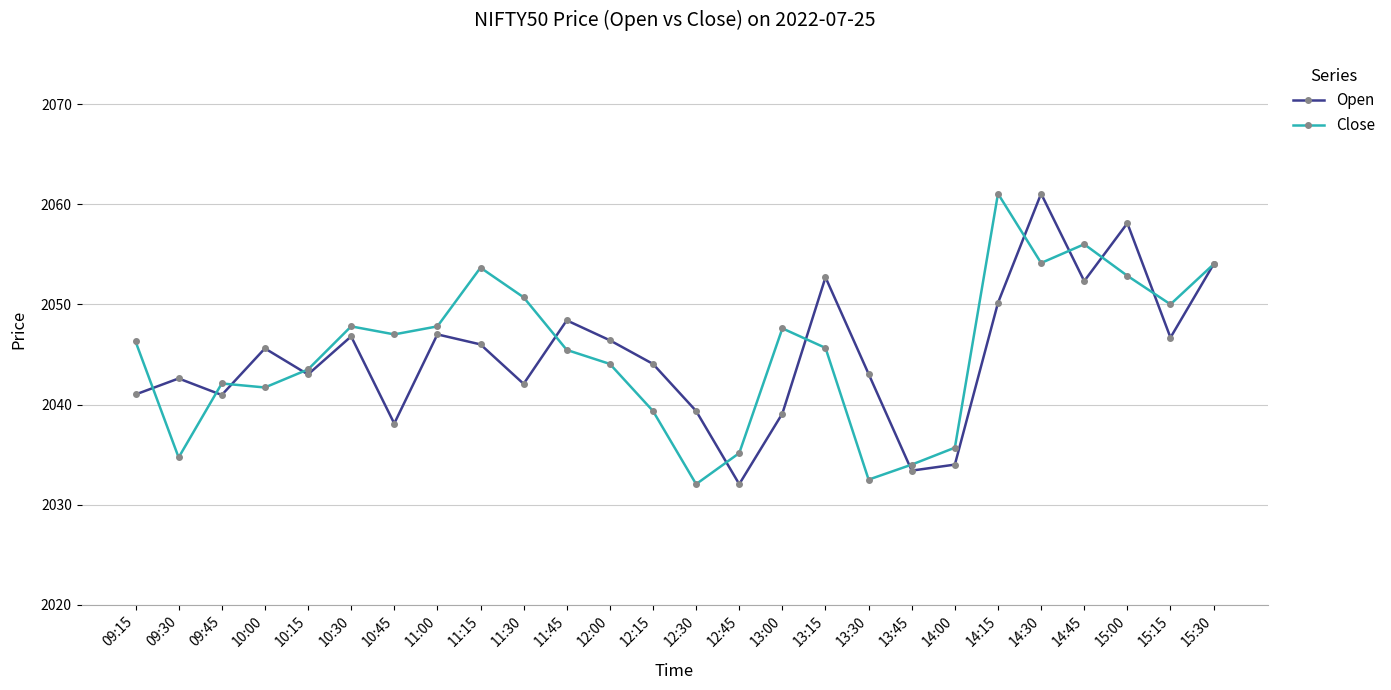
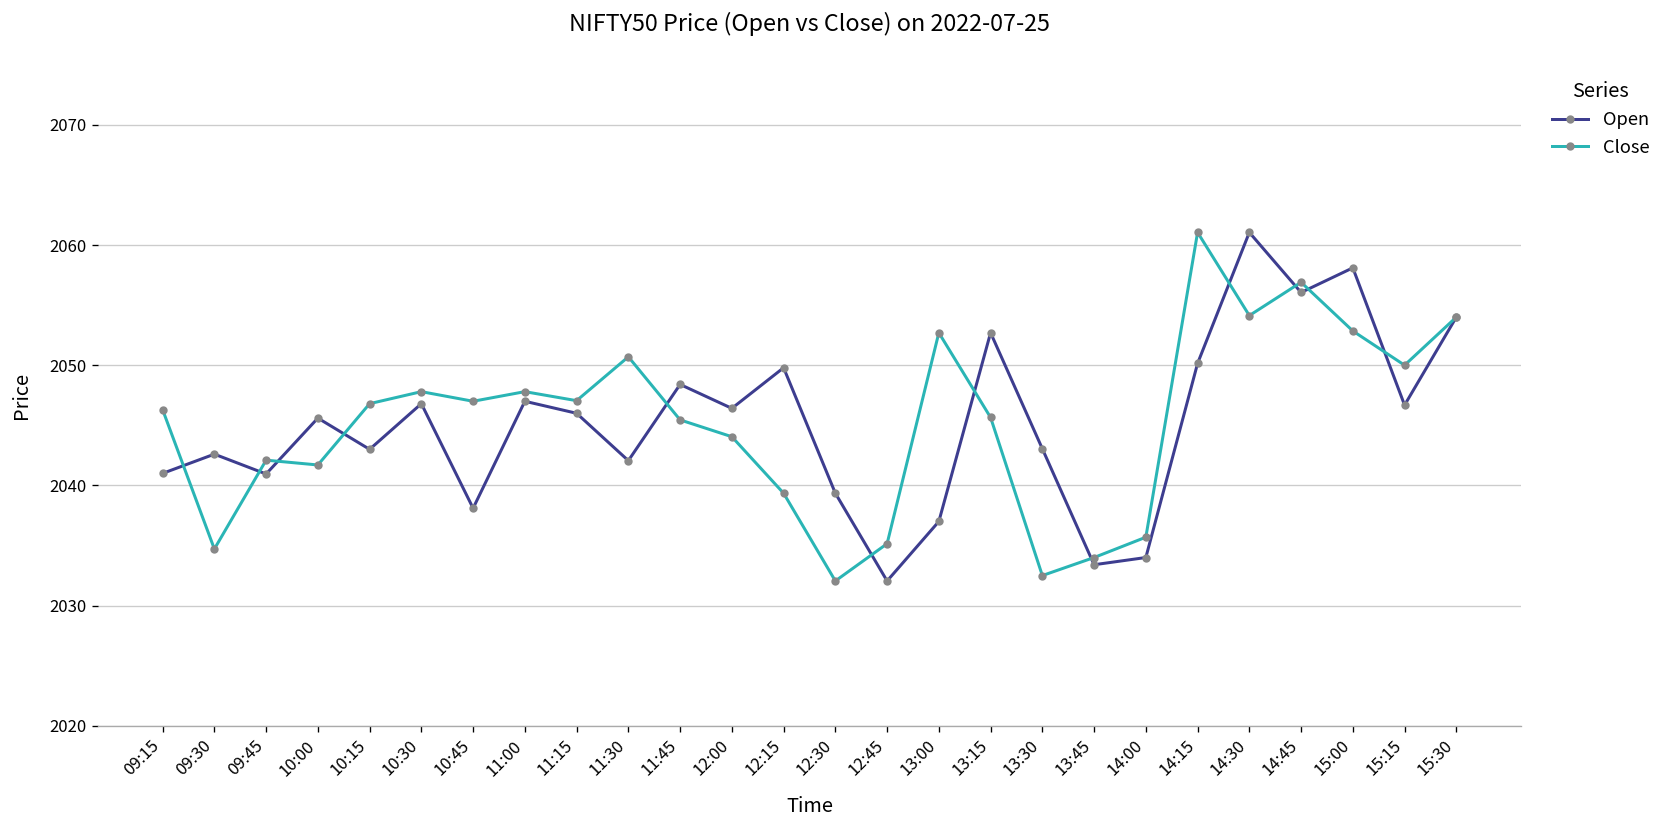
  {
    "Open": {
      "09:15": 2041.0,
      "09:30": 2042.6,
      "09:45": 2041.0,
      "10:00": 2045.6,
      "10:15": 2043.0,
      "10:30": 2046.8,
      "10:45": 2038.1,
      "11:00": 2047.0,
      "11:15": 2046.0,
      "11:30": 2042.1,
      "11:45": 2048.4,
      "12:00": 2046.4,
-     "12:15": 2044.1,
+     "12:15": 2049.8,
      "12:30": 2039.4,
      "12:45": 2032.1,
-     "13:00": 2039.1,
+     "13:00": 2037.0,
      "13:15": 2052.7,
      "13:30": 2043.1,
      "13:45": 2033.4,
      "14:00": 2034.0,
      "14:15": 2050.2,
      "14:30": 2061.1,
-     "14:45": 2052.3,
+     "14:45": 2056.1,
      "15:00": 2058.1,
      "15:15": 2046.7
    },
    "Close": {
      "09:15": 2046.3,
      "09:30": 2034.7,
      "09:45": 2042.1,
      "10:00": 2041.7,
-     "10:15": 2043.5,
+     "10:15": 2046.8,
      "10:30": 2047.8,
      "10:45": 2047.0,
      "11:00": 2047.8,
-     "11:15": 2053.7,
+     "11:15": 2047.1,
      "11:30": 2050.7,
      "11:45": 2045.5,
      "12:00": 2044.1,
      "12:15": 2039.4,
      "12:30": 2032.1,
      "12:45": 2035.2,
-     "13:00": 2047.6,
+     "13:00": 2052.7,
      "13:15": 2045.7,
      "13:30": 2032.5,
      "13:45": 2034.0,
      "14:00": 2035.7,
      "14:15": 2061.1,
      "14:30": 2054.1,
-     "14:45": 2056.0,
+     "14:45": 2056.9,
      "15:00": 2052.9,
      "15:15": 2050.0
    }
  }
